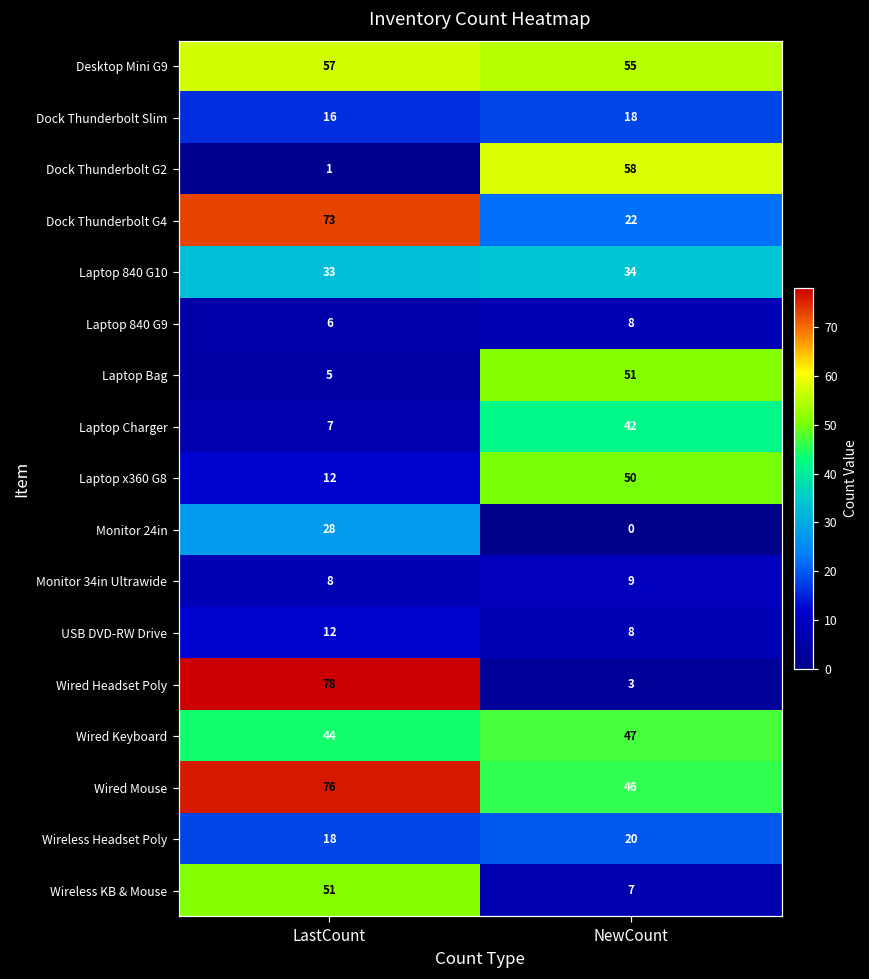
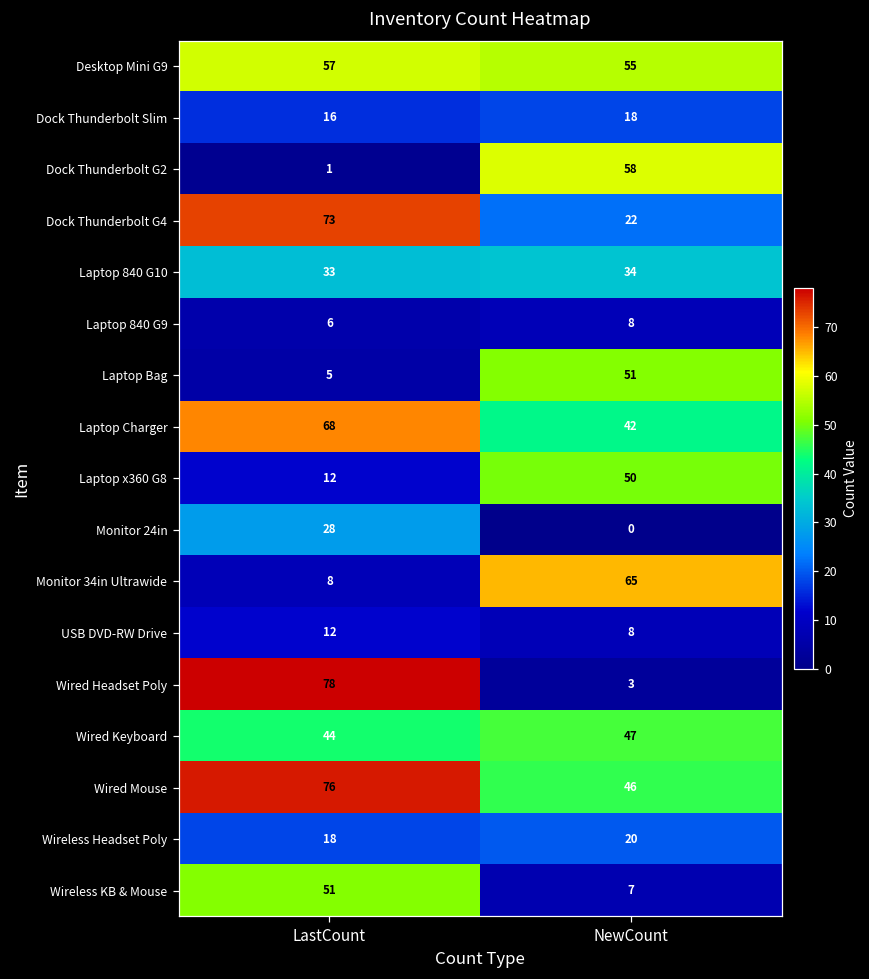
  {
    "Desktop Mini G9": {
      "LastCount": 57,
      "NewCount": 55
    },
    "Dock Thunderbolt Slim": {
      "LastCount": 16,
      "NewCount": 18
    },
    "Dock Thunderbolt G2": {
      "LastCount": 1,
      "NewCount": 58
    },
    "Dock Thunderbolt G4": {
      "LastCount": 73,
      "NewCount": 22
    },
    "Laptop 840 G10": {
      "LastCount": 33,
      "NewCount": 34
    },
    "Laptop 840 G9": {
      "LastCount": 6,
      "NewCount": 8
    },
    "Laptop Bag": {
      "LastCount": 5,
      "NewCount": 51
    },
    "Laptop Charger": {
-     "LastCount": 7,
+     "LastCount": 68,
      "NewCount": 42
    },
    "Laptop x360 G8": {
      "LastCount": 12,
      "NewCount": 50
    },
    "Monitor 24in": {
      "LastCount": 28,
      "NewCount": 0
    },
    "Monitor 34in Ultrawide": {
      "LastCount": 8,
-     "NewCount": 9
+     "NewCount": 65
    },
    "USB DVD-RW Drive": {
      "LastCount": 12,
      "NewCount": 8
    },
    "Wired Headset Poly": {
      "LastCount": 78,
      "NewCount": 3
    },
    "Wired Keyboard": {
      "LastCount": 44,
      "NewCount": 47
    },
    "Wired Mouse": {
      "LastCount": 76,
      "NewCount": 46
    },
    "Wireless Headset Poly": {
      "LastCount": 18,
      "NewCount": 20
    },
    "Wireless KB & Mouse": {
      "LastCount": 51,
      "NewCount": 7
    }
  }
